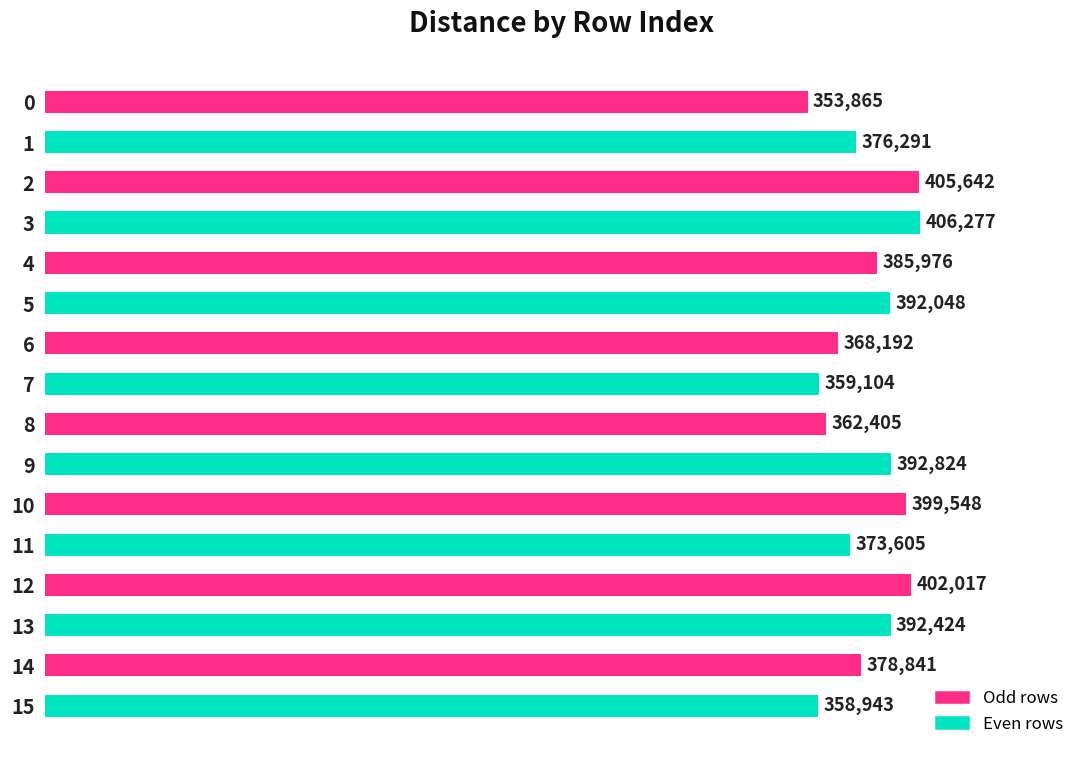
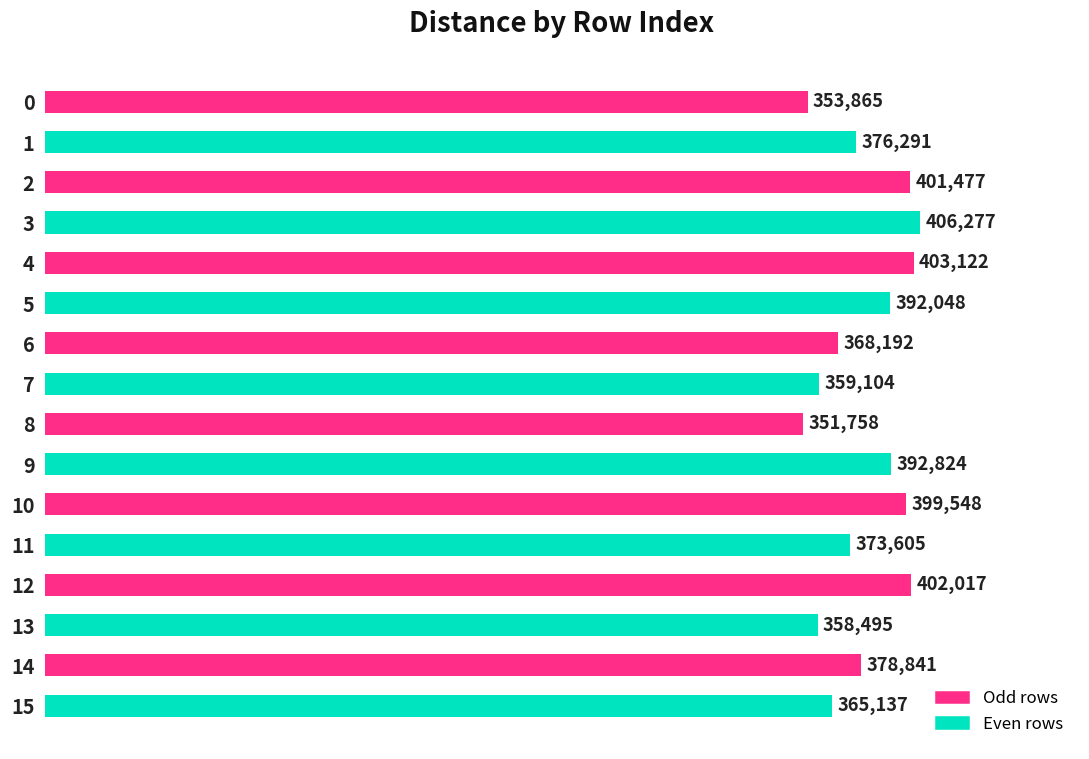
  {
    "0": "353,865",
    "1": "376,291",
-   "2": "405,642",
+   "2": "401,477",
    "3": "406,277",
-   "4": "385,976",
+   "4": "403,122",
    "5": "392,048",
    "6": "368,192",
    "7": "359,104",
-   "8": "362,405",
+   "8": "351,758",
    "9": "392,824",
    "10": "399,548",
    "11": "373,605",
    "12": "402,017",
-   "13": "392,424",
+   "13": "358,495",
    "14": "378,841",
-   "15": "358,943"
+   "15": "365,137"
  }
